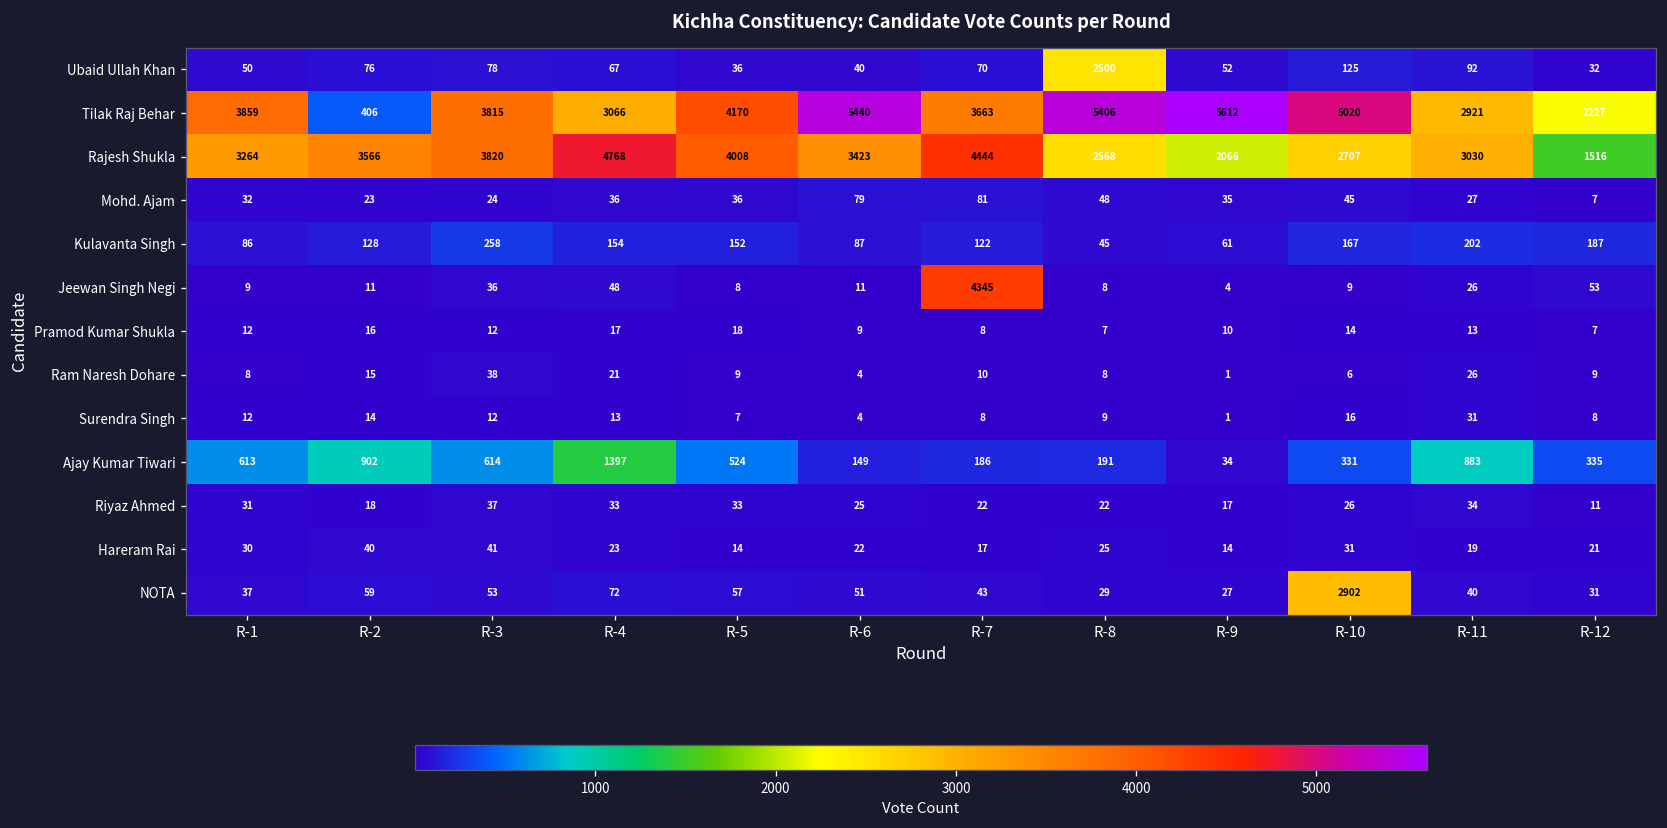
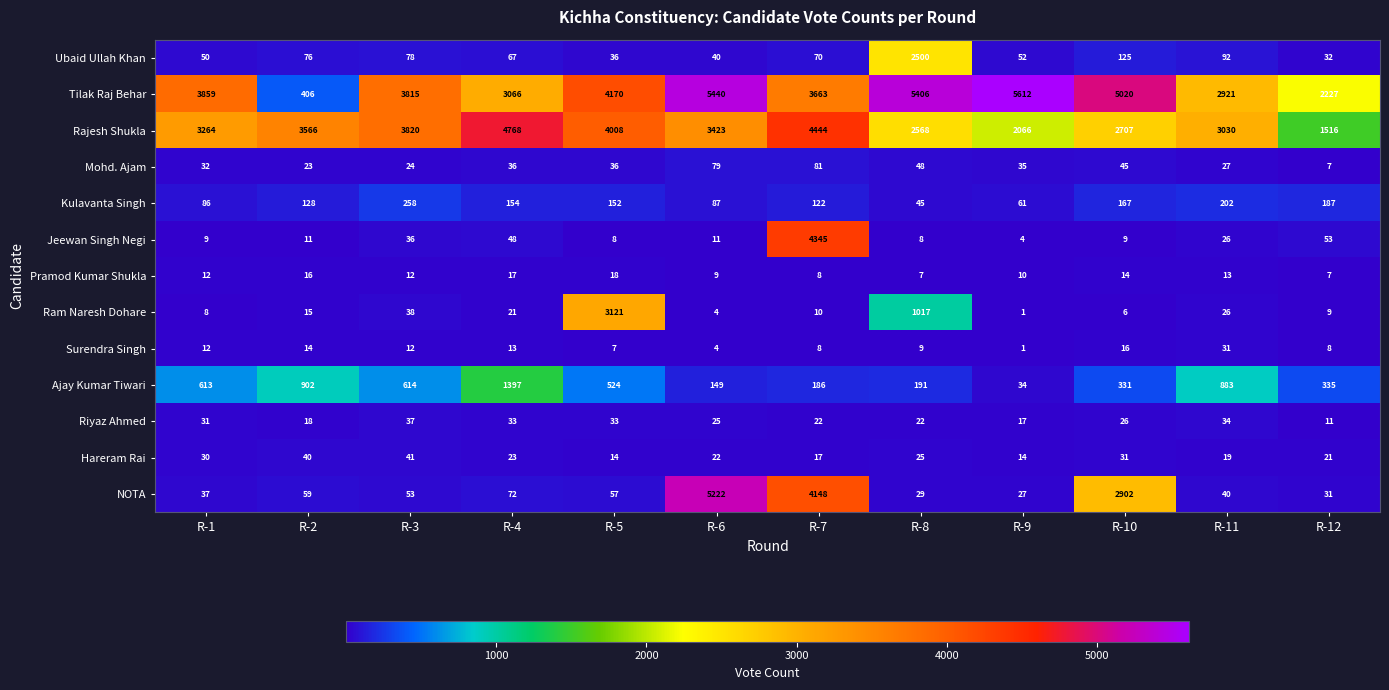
  {
    "Ubaid Ullah Khan": {
      "R-1": 50,
      "R-2": 76,
      "R-3": 78,
      "R-4": 67,
      "R-5": 36,
      "R-6": 40,
      "R-7": 70,
      "R-8": 2500,
      "R-9": 52,
      "R-10": 125,
      "R-11": 92,
      "R-12": 32
    },
    "Tilak Raj Behar": {
      "R-1": 3859,
      "R-2": 406,
      "R-3": 3815,
      "R-4": 3066,
      "R-5": 4170,
      "R-6": 5440,
      "R-7": 3663,
      "R-8": 5406,
      "R-9": 5612,
      "R-10": 5020,
      "R-11": 2921,
      "R-12": 2227
    },
    "Rajesh Shukla": {
      "R-1": 3264,
      "R-2": 3566,
      "R-3": 3820,
      "R-4": 4768,
      "R-5": 4008,
      "R-6": 3423,
      "R-7": 4444,
      "R-8": 2568,
      "R-9": 2066,
      "R-10": 2707,
      "R-11": 3030,
      "R-12": 1516
    },
    "Mohd. Ajam": {
      "R-1": 32,
      "R-2": 23,
      "R-3": 24,
      "R-4": 36,
      "R-5": 36,
      "R-6": 79,
      "R-7": 81,
      "R-8": 48,
      "R-9": 35,
      "R-10": 45,
      "R-11": 27,
      "R-12": 7
    },
    "Kulavanta Singh": {
      "R-1": 86,
      "R-2": 128,
      "R-3": 258,
      "R-4": 154,
      "R-5": 152,
      "R-6": 87,
      "R-7": 122,
      "R-8": 45,
      "R-9": 61,
      "R-10": 167,
      "R-11": 202,
      "R-12": 187
    },
    "Jeewan Singh Negi": {
      "R-1": 9,
      "R-2": 11,
      "R-3": 36,
      "R-4": 48,
      "R-5": 8,
      "R-6": 11,
      "R-7": 4345,
      "R-8": 8,
      "R-9": 4,
      "R-10": 9,
      "R-11": 26,
      "R-12": 53
    },
    "Pramod Kumar Shukla": {
      "R-1": 12,
      "R-2": 16,
      "R-3": 12,
      "R-4": 17,
      "R-5": 18,
      "R-6": 9,
      "R-7": 8,
      "R-8": 7,
      "R-9": 10,
      "R-10": 14,
      "R-11": 13,
      "R-12": 7
    },
    "Ram Naresh Dohare": {
      "R-1": 8,
      "R-2": 15,
      "R-3": 38,
      "R-4": 21,
-     "R-5": 9,
+     "R-5": 3121,
      "R-6": 4,
      "R-7": 10,
-     "R-8": 8,
+     "R-8": 1017,
      "R-9": 1,
      "R-10": 6,
      "R-11": 26,
      "R-12": 9
    },
    "Surendra Singh": {
      "R-1": 12,
      "R-2": 14,
      "R-3": 12,
      "R-4": 13,
      "R-5": 7,
      "R-6": 4,
      "R-7": 8,
      "R-8": 9,
      "R-9": 1,
      "R-10": 16,
      "R-11": 31,
      "R-12": 8
    },
    "Ajay Kumar Tiwari": {
      "R-1": 613,
      "R-2": 902,
      "R-3": 614,
      "R-4": 1397,
      "R-5": 524,
      "R-6": 149,
      "R-7": 186,
      "R-8": 191,
      "R-9": 34,
      "R-10": 331,
      "R-11": 883,
      "R-12": 335
    },
    "Riyaz Ahmed": {
      "R-1": 31,
      "R-2": 18,
      "R-3": 37,
      "R-4": 33,
      "R-5": 33,
      "R-6": 25,
      "R-7": 22,
      "R-8": 22,
      "R-9": 17,
      "R-10": 26,
      "R-11": 34,
      "R-12": 11
    },
    "Hareram Rai": {
      "R-1": 30,
      "R-2": 40,
      "R-3": 41,
      "R-4": 23,
      "R-5": 14,
      "R-6": 22,
      "R-7": 17,
      "R-8": 25,
      "R-9": 14,
      "R-10": 31,
      "R-11": 19,
      "R-12": 21
    },
    "NOTA": {
      "R-1": 37,
      "R-2": 59,
      "R-3": 53,
      "R-4": 72,
      "R-5": 57,
-     "R-6": 51,
-     "R-7": 43,
+     "R-6": 5222,
+     "R-7": 4148,
      "R-8": 29,
      "R-9": 27,
      "R-10": 2902,
      "R-11": 40,
      "R-12": 31
    }
  }
